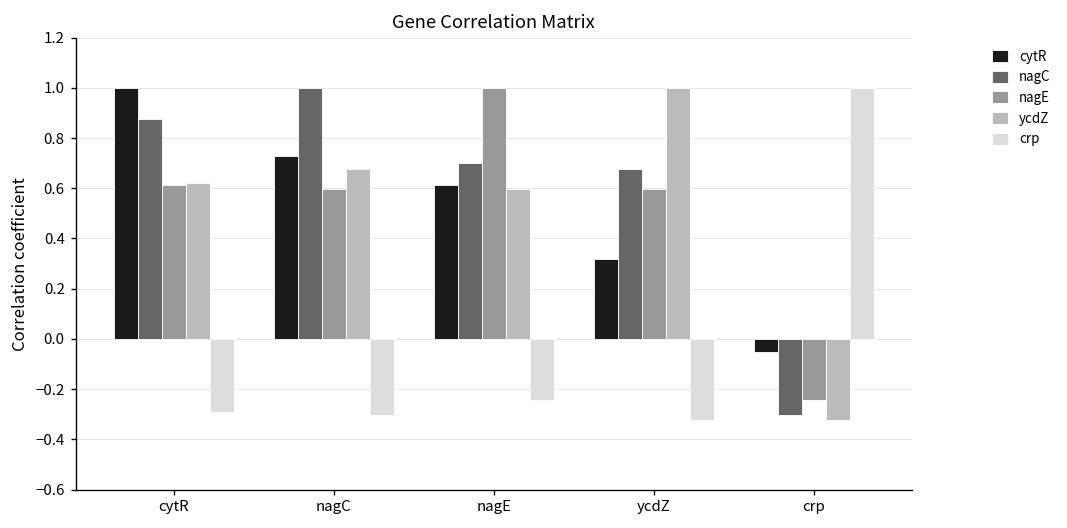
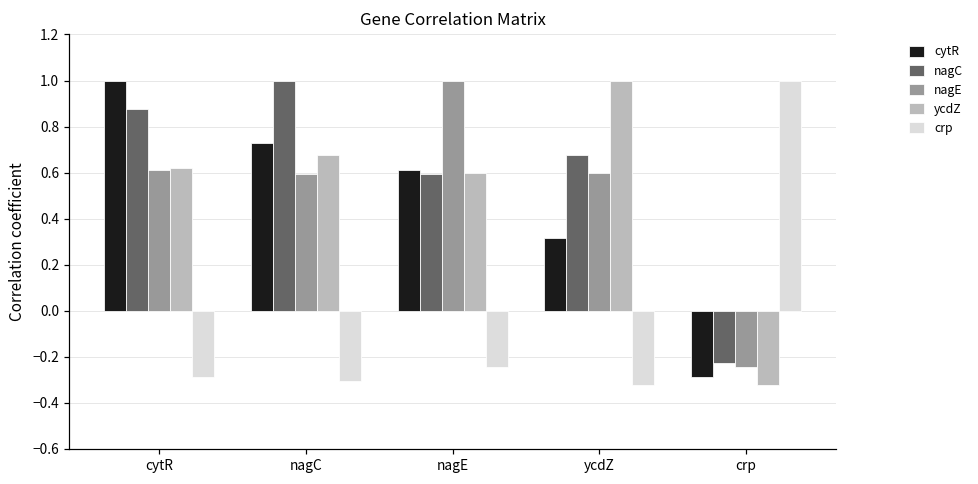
  {
    "cytR": {
      "cytR": 1.00,
      "nagC": 0.73,
      "nagE": 0.61,
      "ycdZ": 0.32,
-     "crp": -0.05
+     "crp": -0.29
    },
    "nagC": {
      "cytR": 0.88,
      "nagC": 1.00,
-     "nagE": 0.70,
+     "nagE": 0.60,
      "ycdZ": 0.68,
-     "crp": -0.30
+     "crp": -0.23
    }
  }
